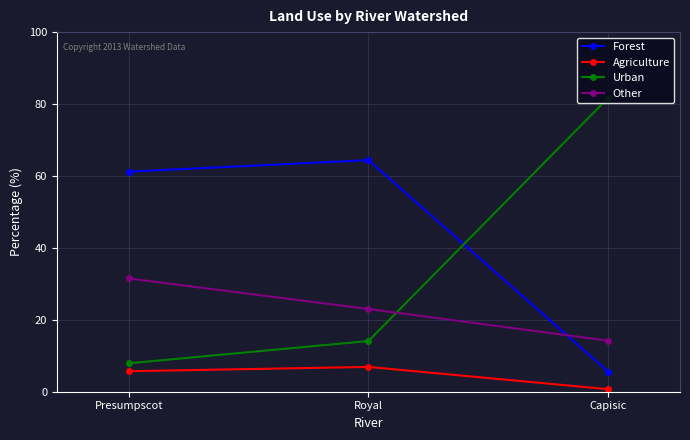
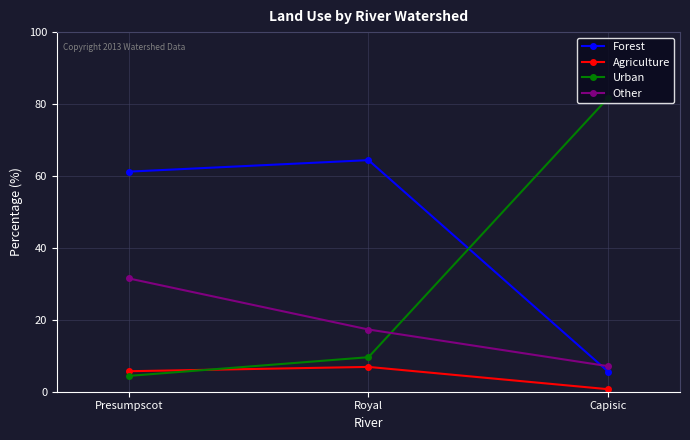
  {
    "Forest": {
      "Presumpscot": 61,
      "Royal": 64,
      "Capisic": 6
    },
    "Agriculture": {
      "Presumpscot": 6,
      "Royal": 7,
      "Capisic": 1
    },
    "Urban": {
-     "Presumpscot": 8,
-     "Royal": 14
+     "Presumpscot": 4,
+     "Royal": 10
    },
    "Other": {
      "Presumpscot": 32,
-     "Royal": 23,
-     "Capisic": 14
+     "Royal": 17,
+     "Capisic": 7
    }
  }
